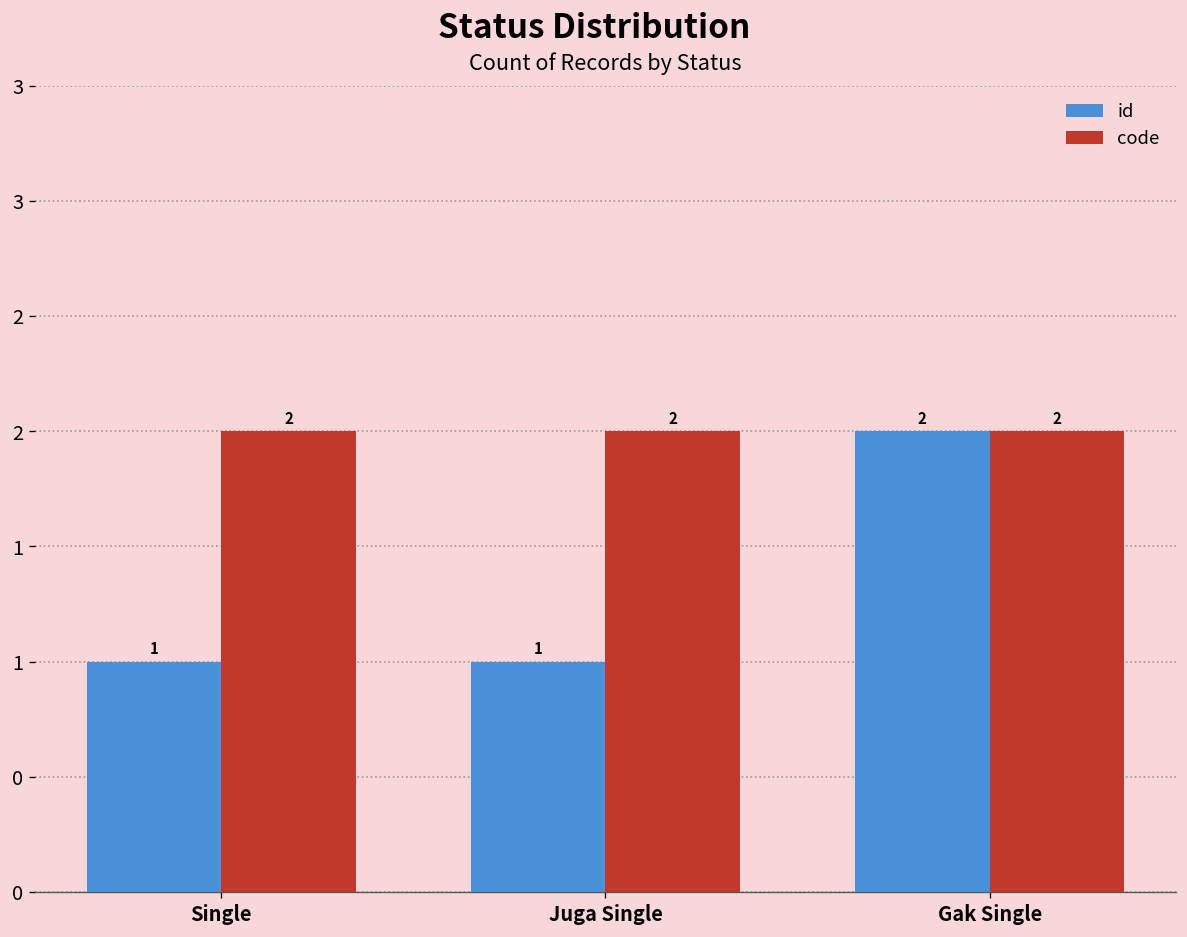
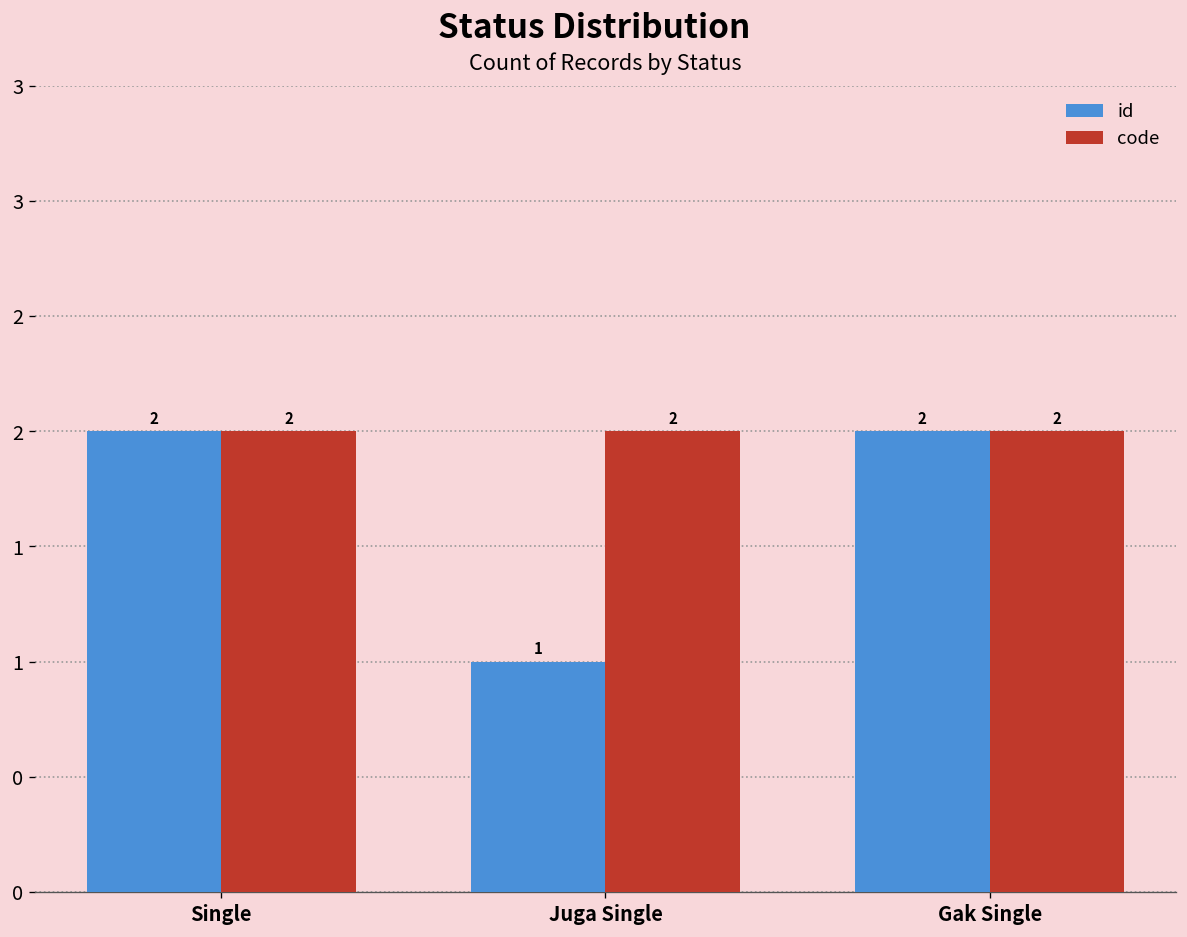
  {
    "id": {
-     "Single": 1,
+     "Single": 2,
      "Juga Single": 1,
      "Gak Single": 2
    },
    "code": {
      "Single": 2,
      "Juga Single": 2,
      "Gak Single": 2
    }
  }
